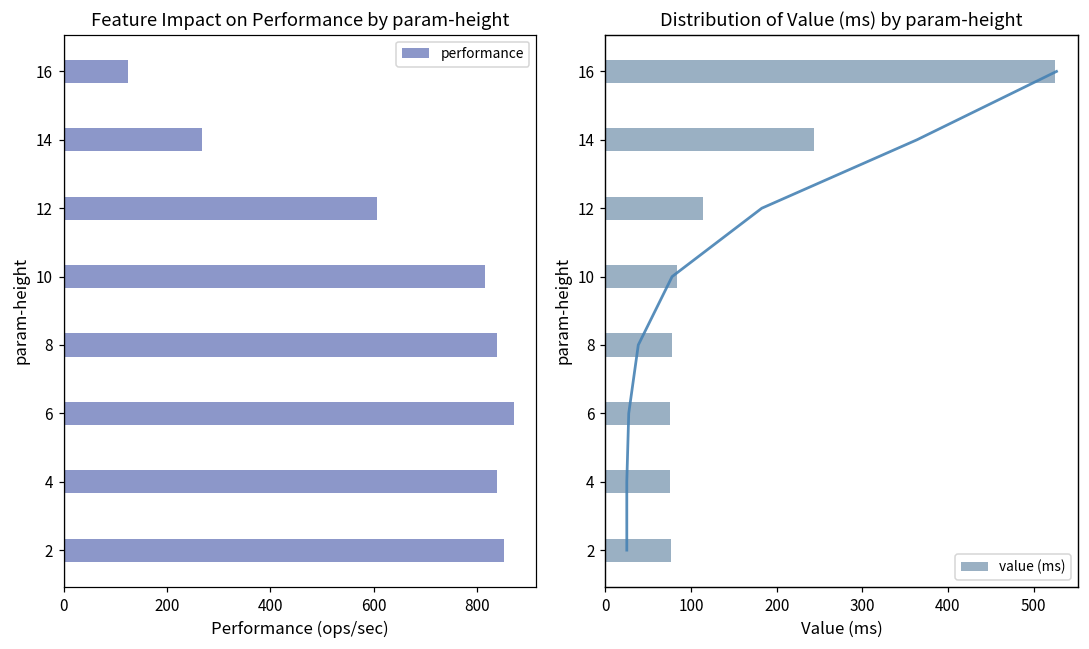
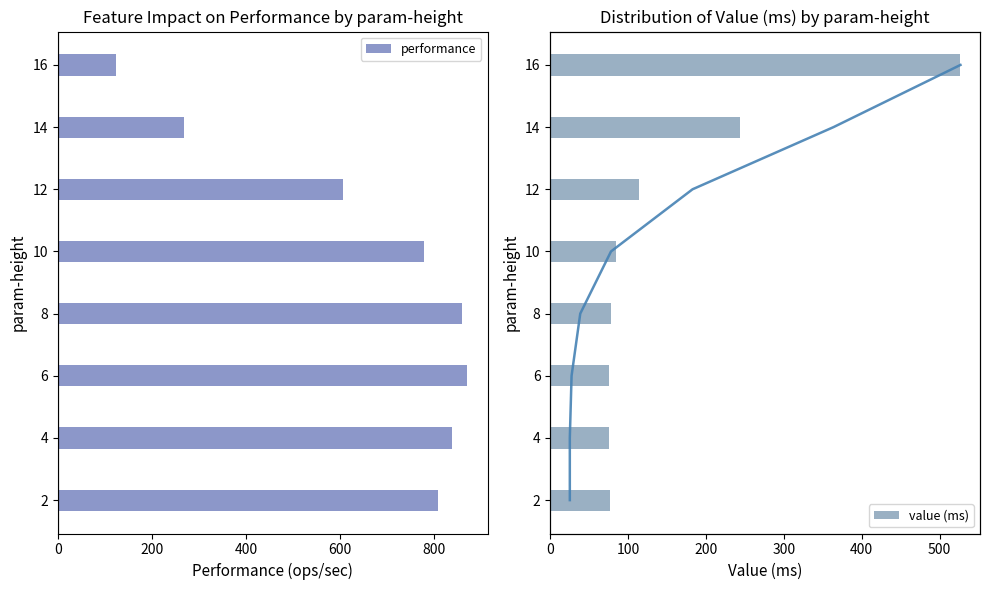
  {
    "Feature Impact on Performance by param-height": {
      "16": 120,
      "14": 270,
      "12": 610,
-     "10": 810,
-     "8": 840,
+     "10": 780,
+     "8": 860,
      "6": 870,
      "4": 840,
-     "2": 850
+     "2": 810
    }
  }
